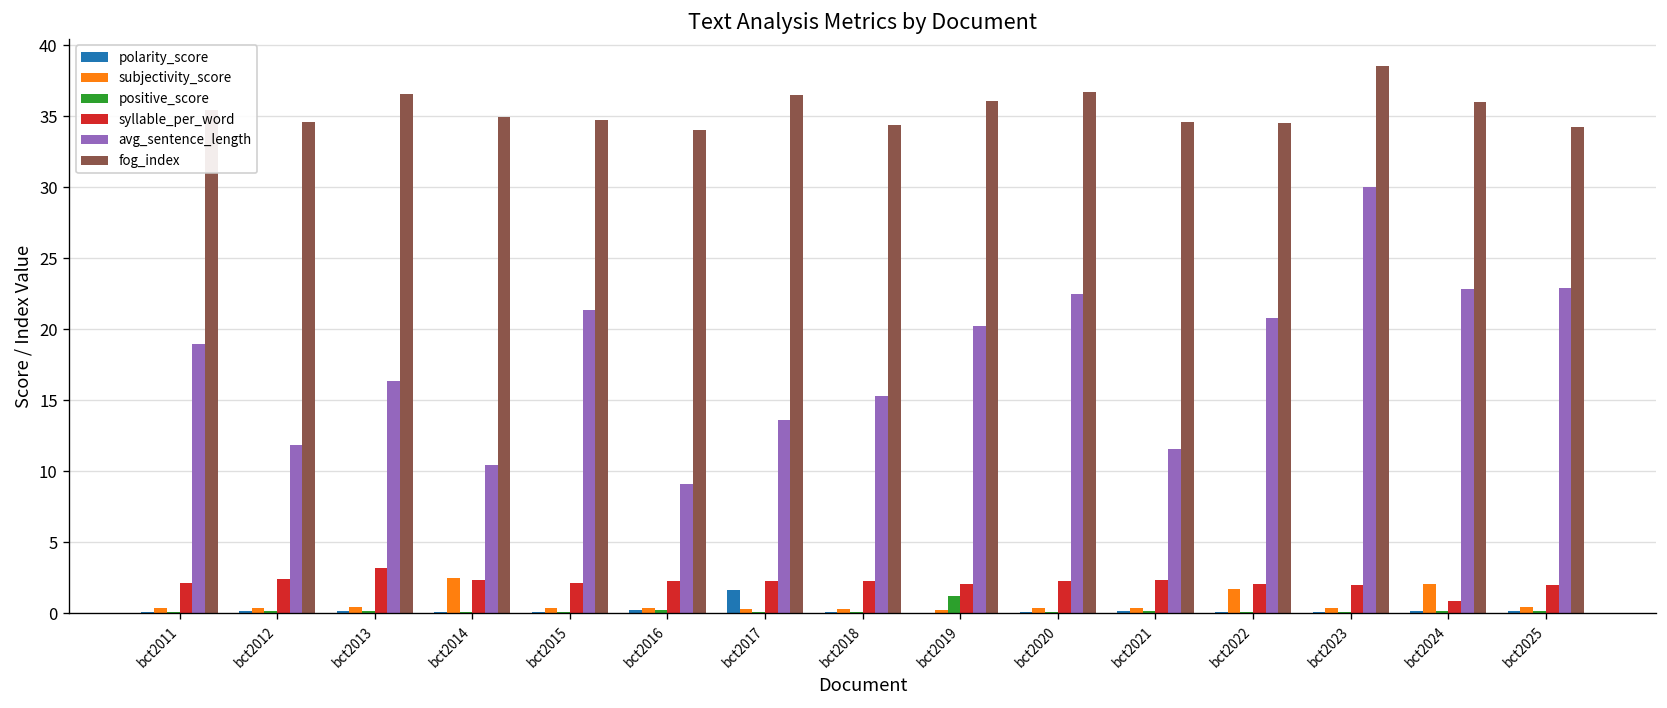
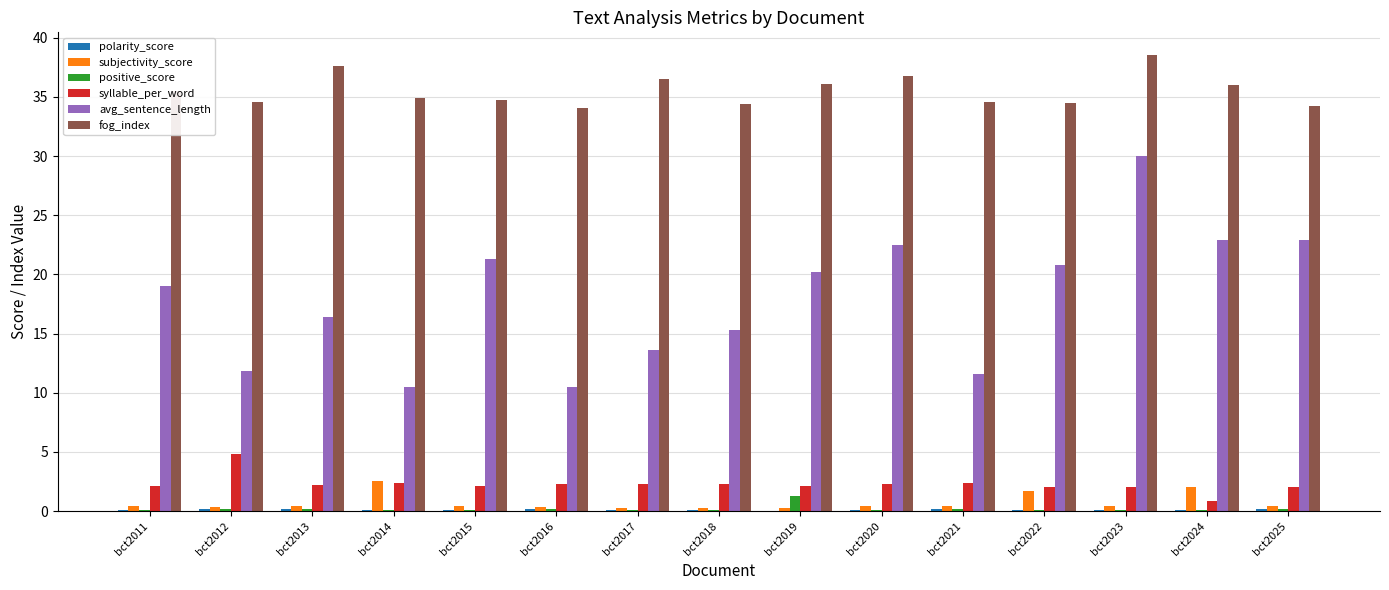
  {
    "polarity_score": {
-     "bct2017": 1.6
+     "bct2017": 0.1
    },
    "subjectivity_score": {
      "bct2011": 0.4,
      "bct2012": 0.4,
      "bct2013": 0.5,
      "bct2014": 2.5,
      "bct2015": 0.4,
      "bct2016": 0.4,
      "bct2017": 0.3,
      "bct2018": 0.3,
      "bct2019": 0.3,
      "bct2020": 0.4,
      "bct2021": 0.4,
      "bct2022": 1.7,
      "bct2023": 0.4,
      "bct2024": 2.1,
      "bct2025": 0.4
    },
    "positive_score": {
      "bct2019": 1.2
    },
    "syllable_per_word": {
      "bct2011": 2.2,
-     "bct2012": 2.4,
-     "bct2013": 3.2,
+     "bct2012": 4.8,
+     "bct2013": 2.2,
      "bct2014": 2.4,
      "bct2015": 2.2,
      "bct2016": 2.3,
      "bct2017": 2.3,
      "bct2018": 2.3,
      "bct2019": 2.1,
      "bct2020": 2.3,
      "bct2021": 2.3,
      "bct2022": 2.0,
      "bct2023": 2.0,
      "bct2024": 0.9,
      "bct2025": 2.0
    },
    "avg_sentence_length": {
      "bct2011": 19.0,
      "bct2012": 11.8,
      "bct2013": 16.4,
      "bct2014": 10.4,
      "bct2015": 21.3,
-     "bct2016": 9.1,
+     "bct2016": 10.5,
      "bct2017": 13.6,
      "bct2018": 15.3,
      "bct2019": 20.2,
      "bct2020": 22.5,
      "bct2021": 11.5,
      "bct2022": 20.8,
      "bct2023": 30.0,
      "bct2024": 22.9,
      "bct2025": 22.9
    },
    "fog_index": {
      "bct2012": 34.6,
-     "bct2013": 36.5,
+     "bct2013": 37.6,
      "bct2014": 34.9,
      "bct2015": 34.7,
      "bct2016": 34.1,
      "bct2017": 36.5,
      "bct2018": 34.4,
      "bct2019": 36.1,
      "bct2020": 36.7,
      "bct2021": 34.6,
      "bct2022": 34.5,
      "bct2023": 38.5,
      "bct2024": 36.0,
      "bct2025": 34.3
    }
  }
